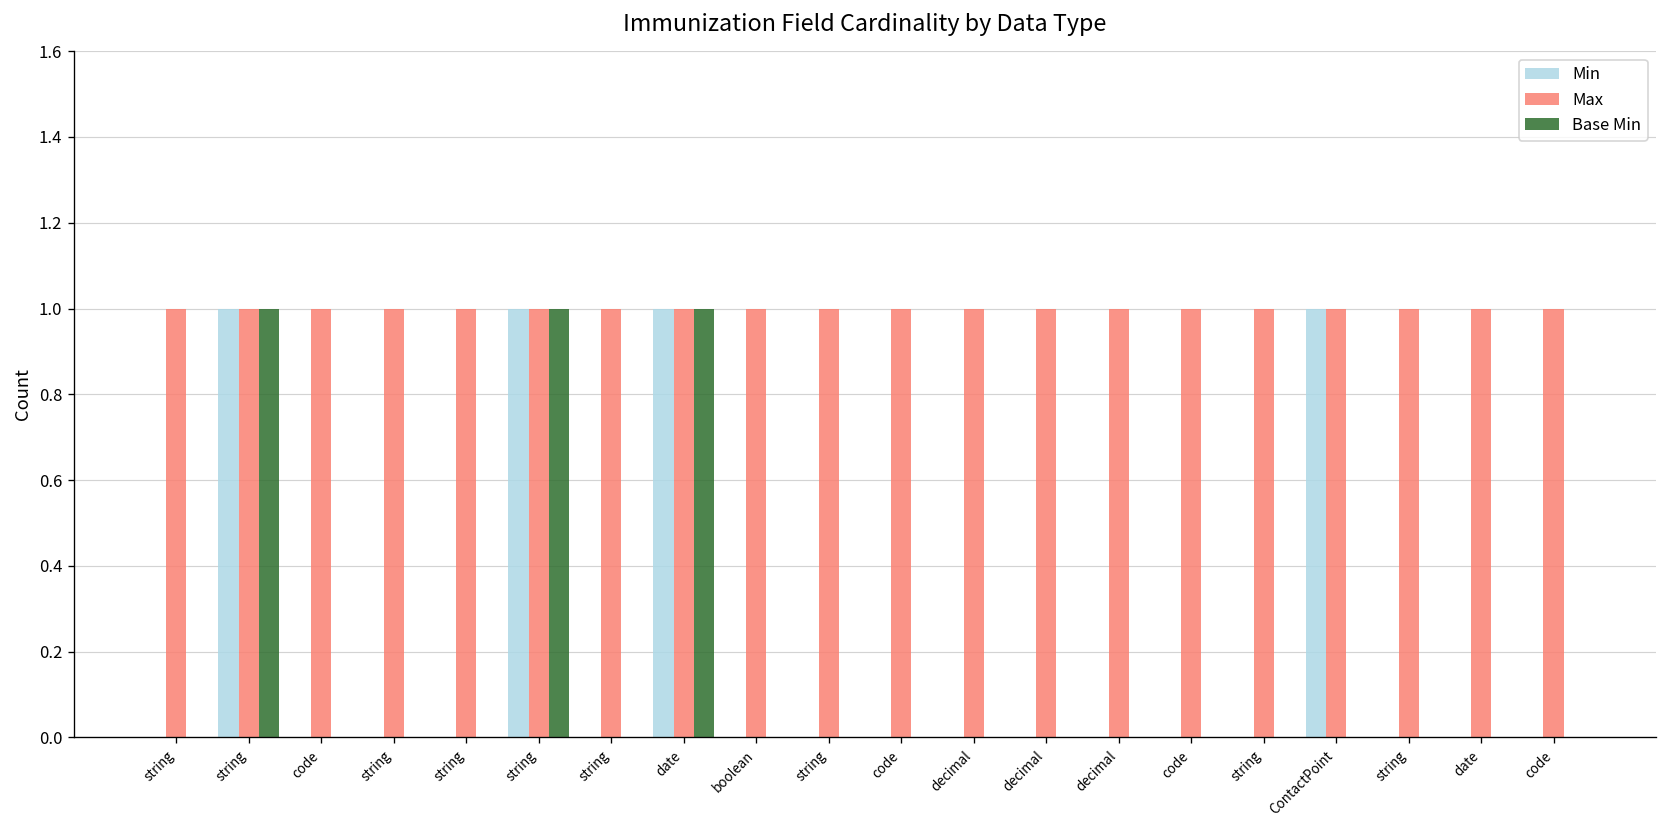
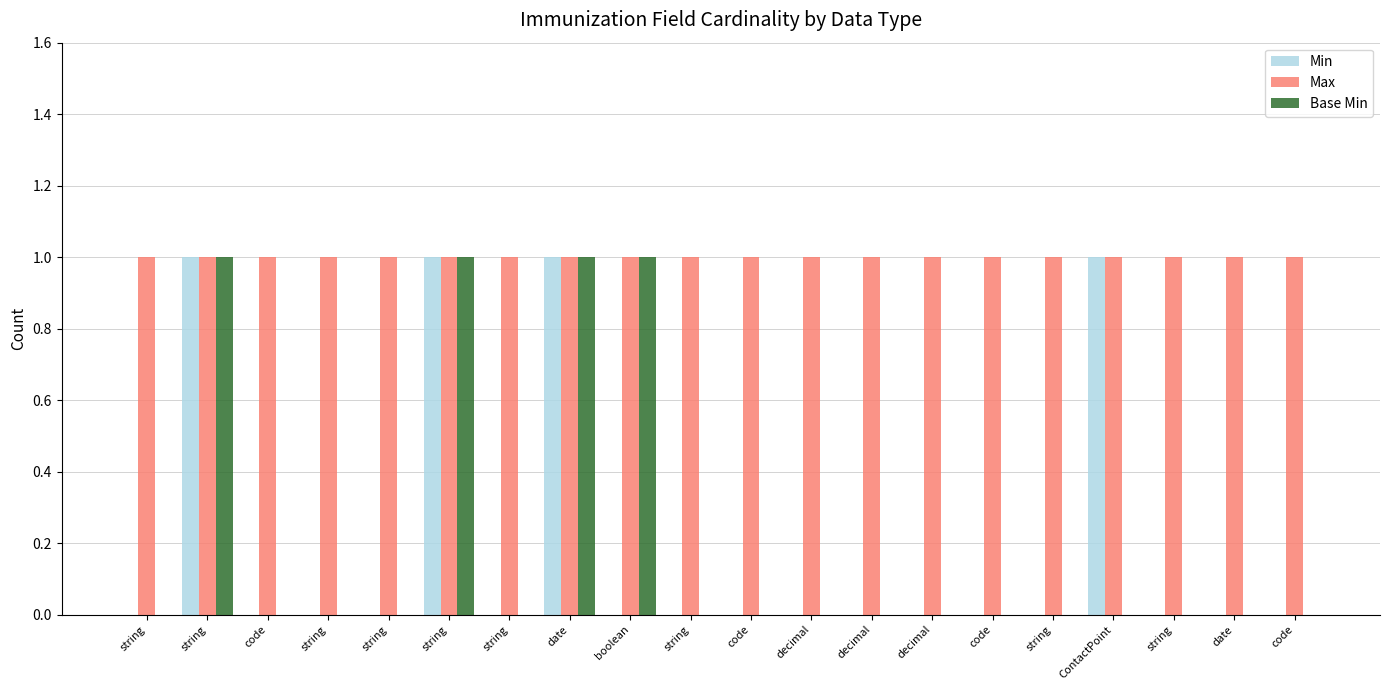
  {
    "Min": {
      "boolean": 0,
      "ContactPoint": 1
    },
    "Max": {
      "boolean": 1,
      "ContactPoint": 1
    },
    "Base Min": {
-     "boolean": 0,
+     "boolean": 1,
      "ContactPoint": 0
    }
  }
